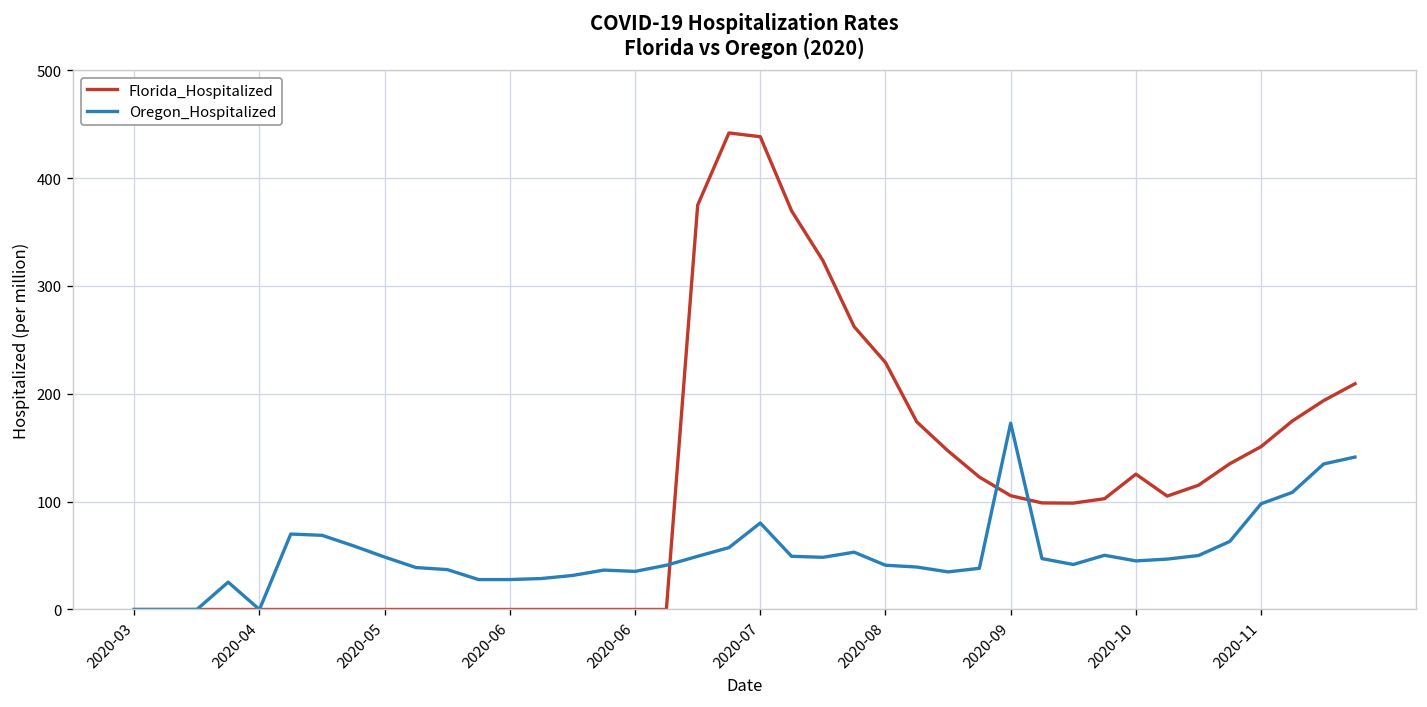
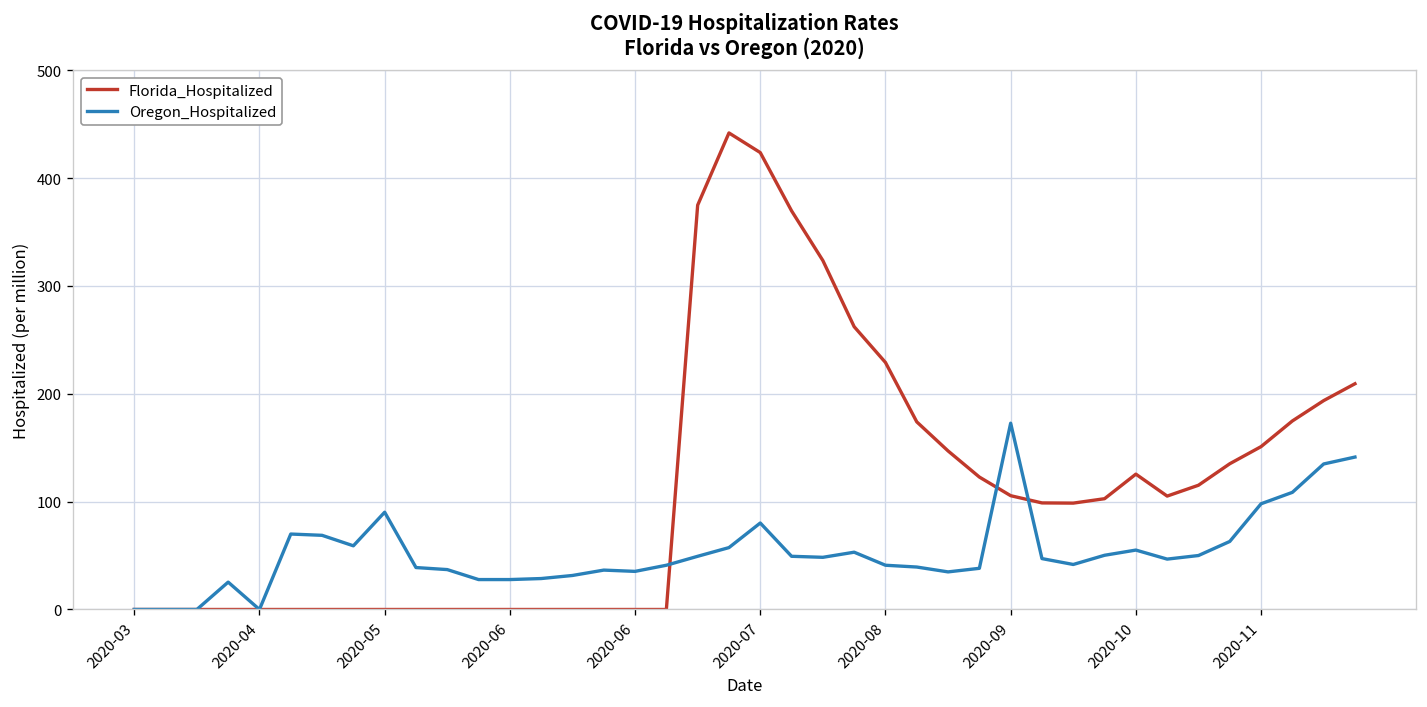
  {
    "Florida_Hospitalized": {
      "2020-05": 0,
-     "2020-07": 440,
+     "2020-07": 420,
      "2020-08": 230,
      "2020-09": 110,
      "2020-10": 130,
      "2020-11": 150
    },
    "Oregon_Hospitalized": {
-     "2020-05": 50,
+     "2020-05": 90,
      "2020-07": 80,
      "2020-08": 40,
      "2020-09": 170,
-     "2020-10": 50,
+     "2020-10": 60,
      "2020-11": 100
    }
  }
